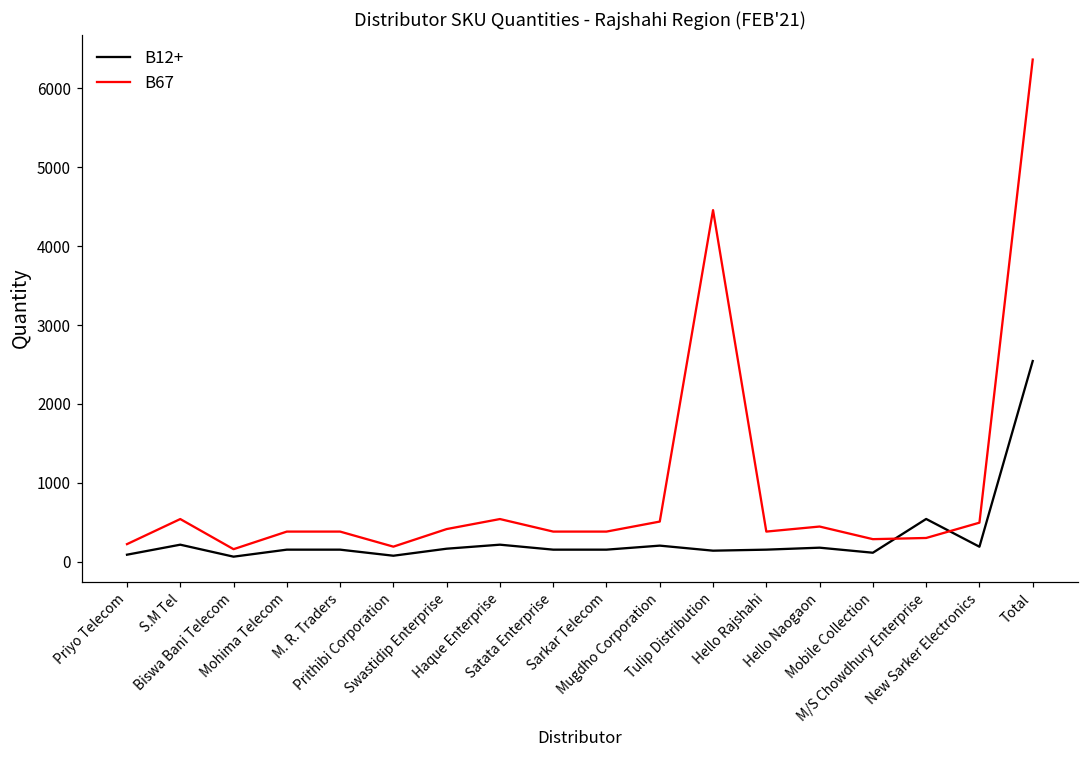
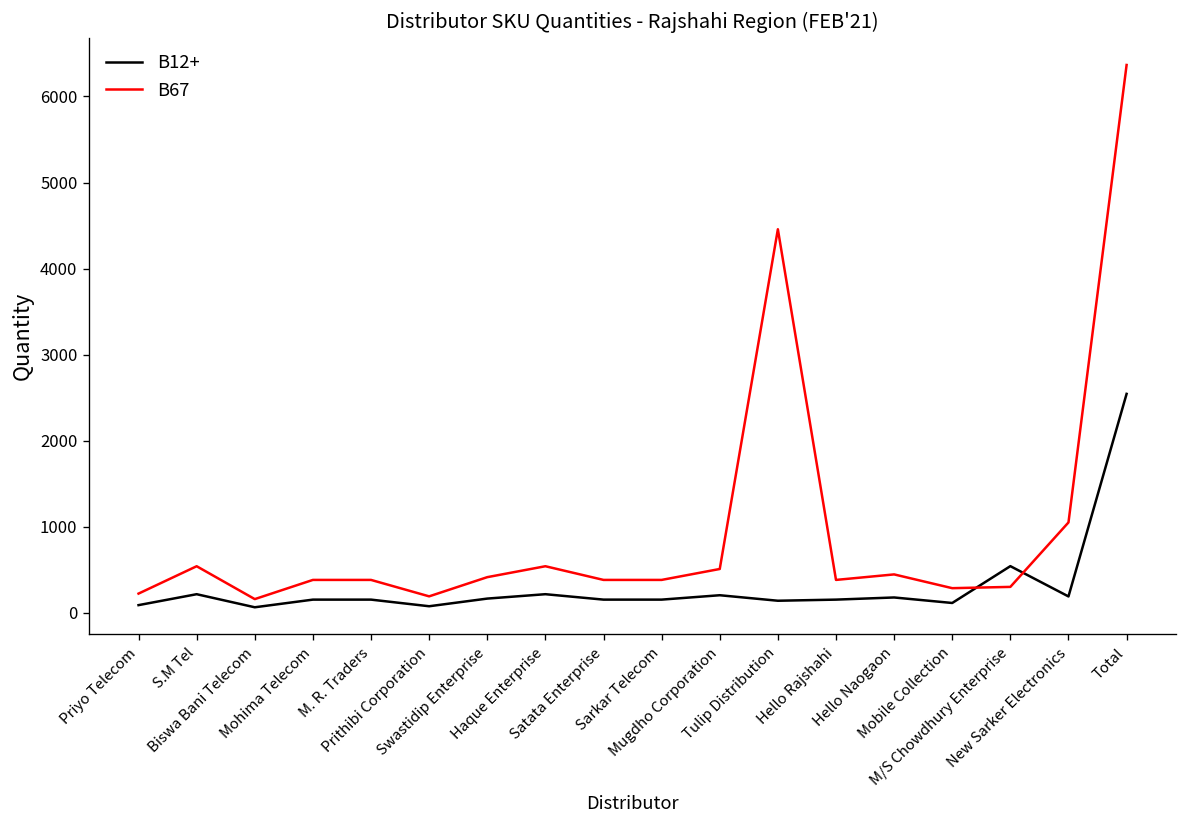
  {
    "B12+": {
      "Priyo Telecom": 100,
      "S.M Tel": 200,
      "Biswa Bani Telecom": 100,
      "Mohima Telecom": 200,
      "M. R. Traders": 200,
      "Prithibi Corporation": 100,
      "Swastidip Enterprise": 200,
      "Haque Enterprise": 200,
      "Satata Enterprise": 200,
      "Sarkar Telecom": 200,
      "Mugdho Corporation": 200,
      "Tulip Distribution": 100,
      "Hello Rajshahi": 200,
      "Hello Naogaon": 200,
      "Mobile Collection": 100,
      "M/S Chowdhury Enterprise": 500,
      "New Sarker Electronics": 200,
      "Total": 2500
    },
    "B67": {
      "Priyo Telecom": 200,
      "S.M Tel": 500,
      "Biswa Bani Telecom": 200,
      "Mohima Telecom": 400,
      "M. R. Traders": 400,
      "Prithibi Corporation": 200,
      "Swastidip Enterprise": 400,
      "Haque Enterprise": 500,
      "Satata Enterprise": 400,
      "Sarkar Telecom": 400,
      "Mugdho Corporation": 500,
      "Tulip Distribution": 4500,
      "Hello Rajshahi": 400,
      "Hello Naogaon": 400,
      "Mobile Collection": 300,
      "M/S Chowdhury Enterprise": 300,
-     "New Sarker Electronics": 500,
+     "New Sarker Electronics": 1100,
      "Total": 6400
    }
  }
